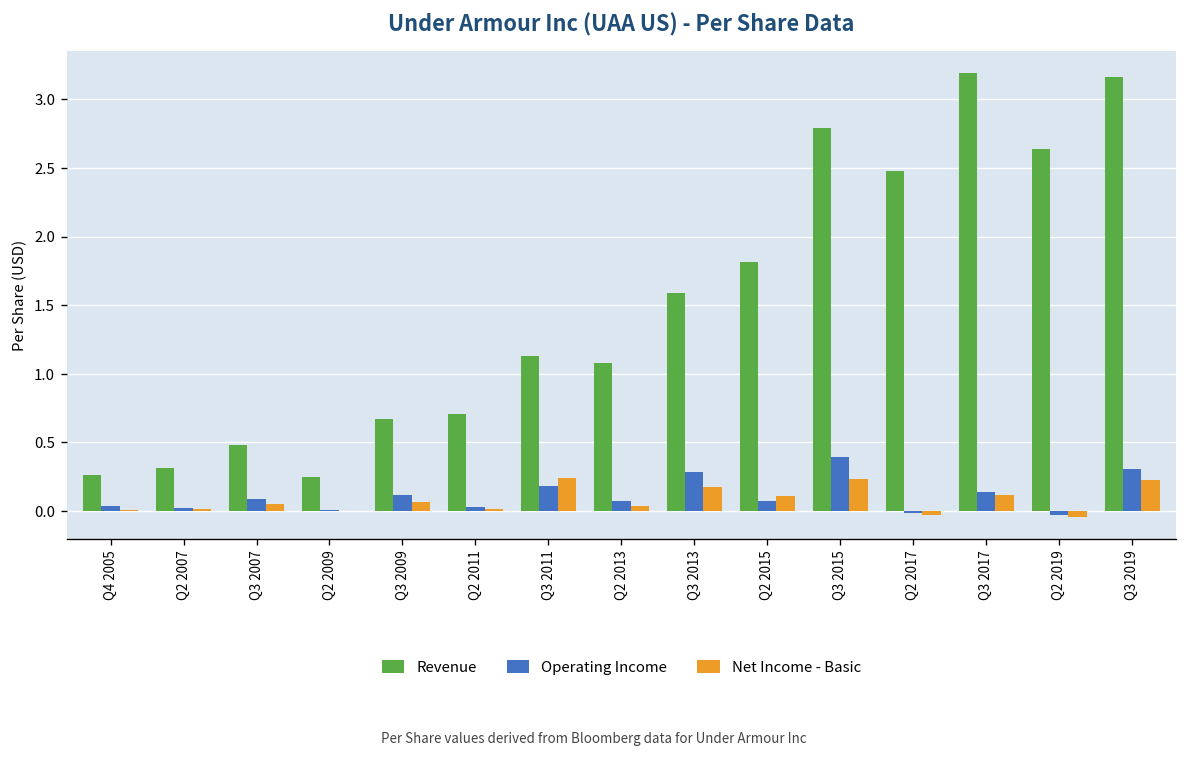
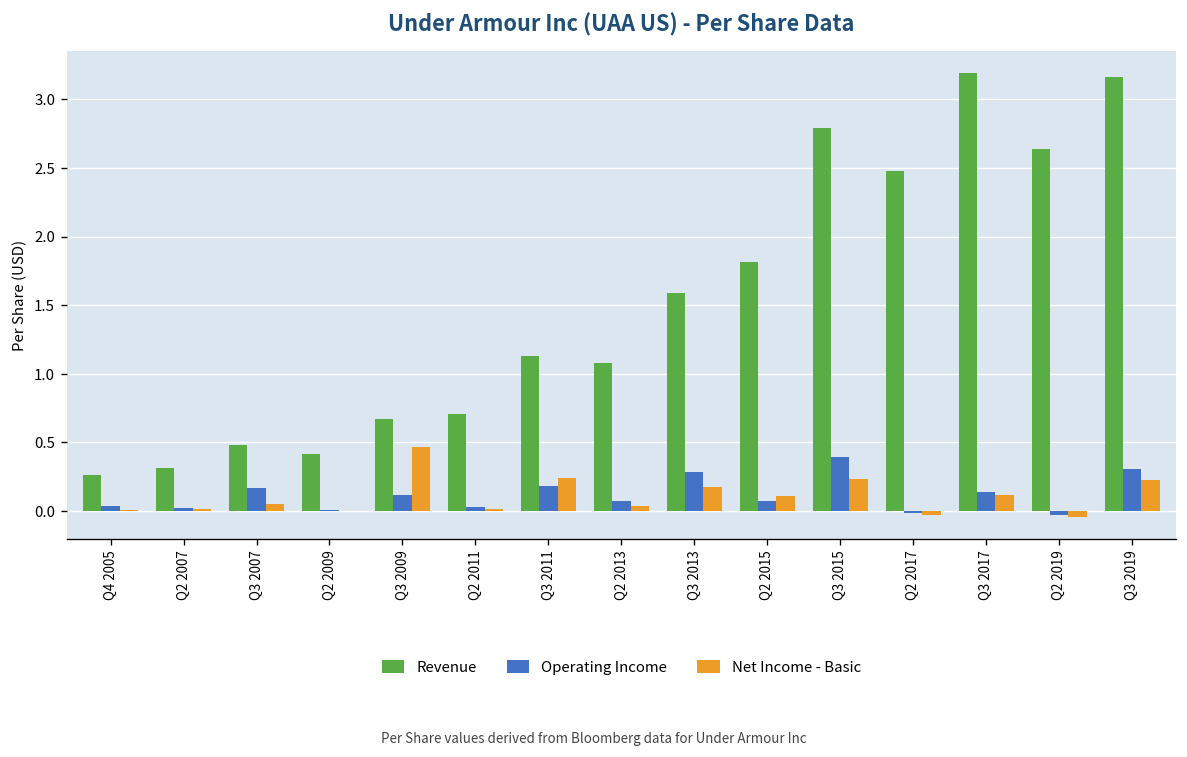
  {
    "Revenue": {
      "Q4 2005": 0.27,
      "Q2 2007": 0.31,
      "Q3 2007": 0.48,
-     "Q2 2009": 0.25,
+     "Q2 2009": 0.41,
      "Q3 2009": 0.67,
      "Q2 2011": 0.71,
      "Q3 2011": 1.13,
      "Q2 2013": 1.08,
      "Q3 2013": 1.59,
      "Q2 2015": 1.82,
      "Q3 2015": 2.79,
      "Q2 2017": 2.48,
      "Q3 2017": 3.19,
      "Q2 2019": 2.64,
      "Q3 2019": 3.17
    },
    "Operating Income": {
      "Q4 2005": 0.04,
-     "Q3 2007": 0.09,
+     "Q3 2007": 0.17,
      "Q3 2009": 0.12,
      "Q2 2011": 0.03,
      "Q3 2011": 0.18,
      "Q2 2013": 0.08,
      "Q3 2013": 0.29,
      "Q2 2015": 0.07,
      "Q3 2015": 0.40,
      "Q3 2017": 0.14,
      "Q2 2019": -0.03,
      "Q3 2019": 0.31
    },
    "Net Income - Basic": {
      "Q3 2007": 0.05,
-     "Q3 2009": 0.07,
+     "Q3 2009": 0.46,
      "Q3 2011": 0.24,
      "Q2 2013": 0.04,
      "Q3 2013": 0.17,
      "Q2 2015": 0.11,
      "Q3 2015": 0.23,
      "Q2 2017": -0.03,
      "Q3 2017": 0.12,
      "Q2 2019": -0.04,
      "Q3 2019": 0.23
    }
  }
